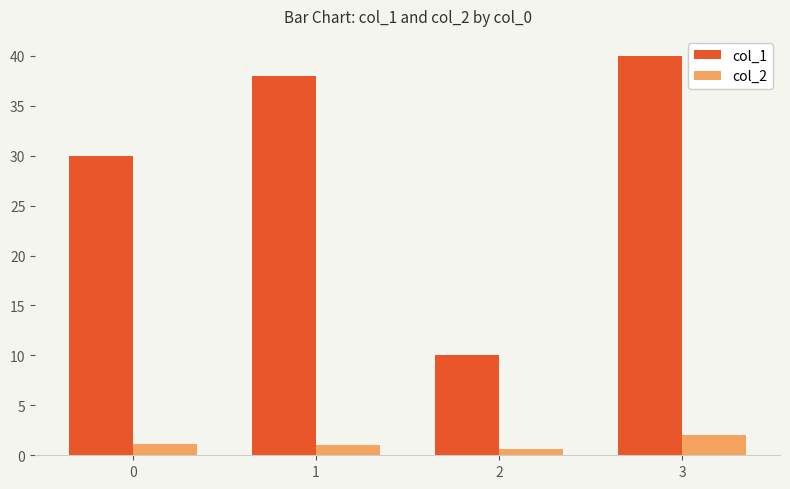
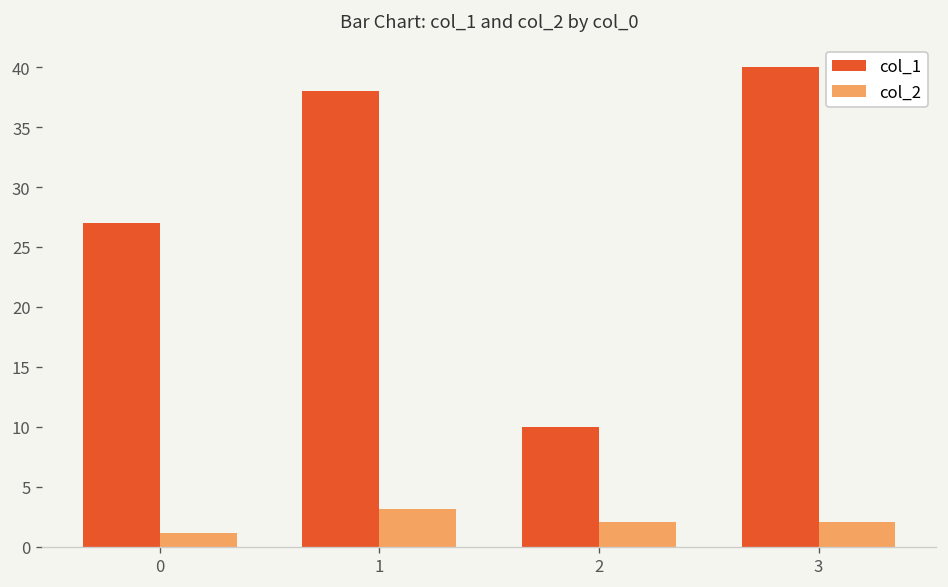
  {
    "col_1": {
-     "0": 30,
+     "0": 27,
      "1": 38,
      "2": 10,
      "3": 40
    },
    "col_2": {
      "0": 1,
-     "1": 1,
-     "2": 1,
+     "1": 3,
+     "2": 2,
      "3": 2
    }
  }
